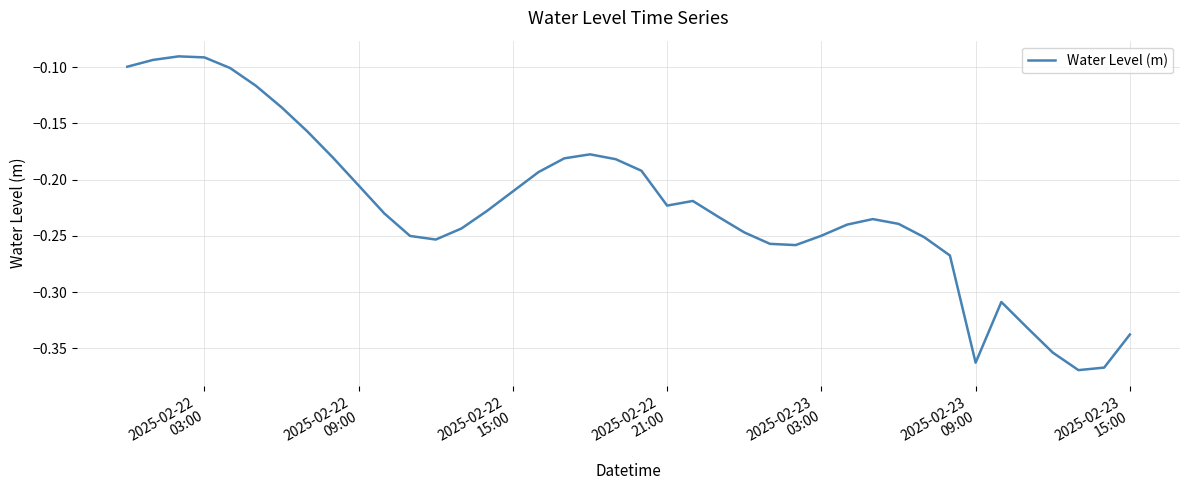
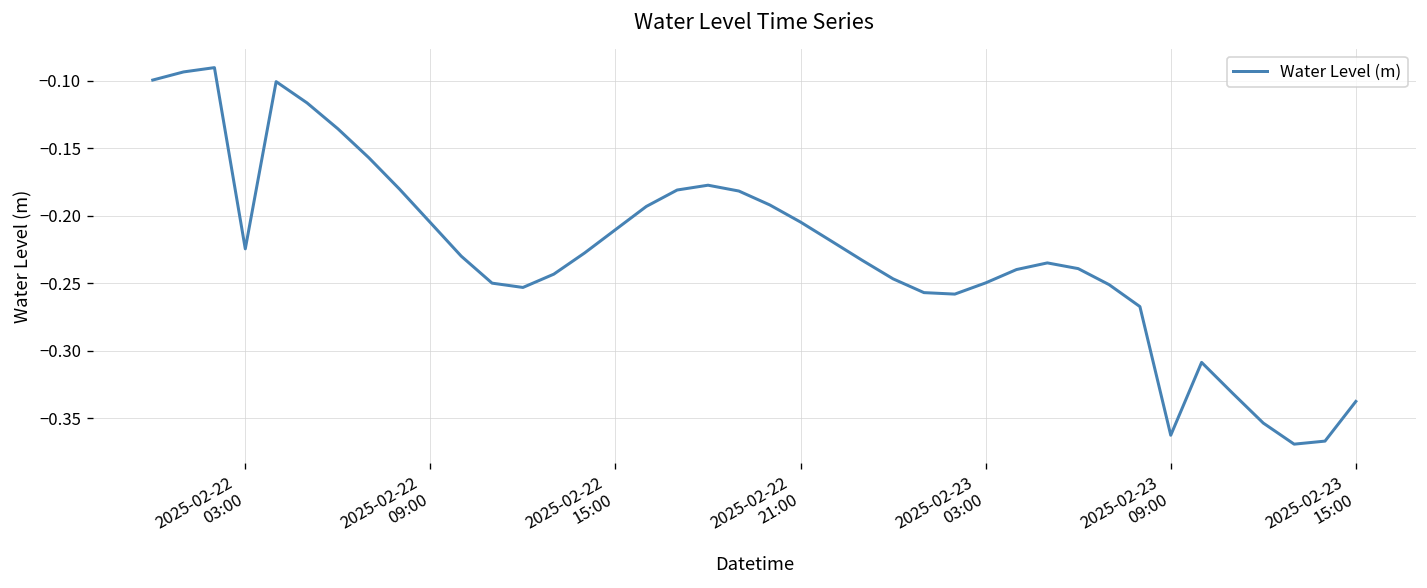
  {
-   "2025-02-22 03:00": -0.091,
+   "2025-02-22 03:00": -0.225,
    "2025-02-22 09:00": -0.205,
    "2025-02-22 15:00": -0.210,
-   "2025-02-22 21:00": -0.223,
+   "2025-02-22 21:00": -0.205,
    "2025-02-23 03:00": -0.250,
    "2025-02-23 09:00": -0.363,
    "2025-02-23 15:00": -0.338
  }
